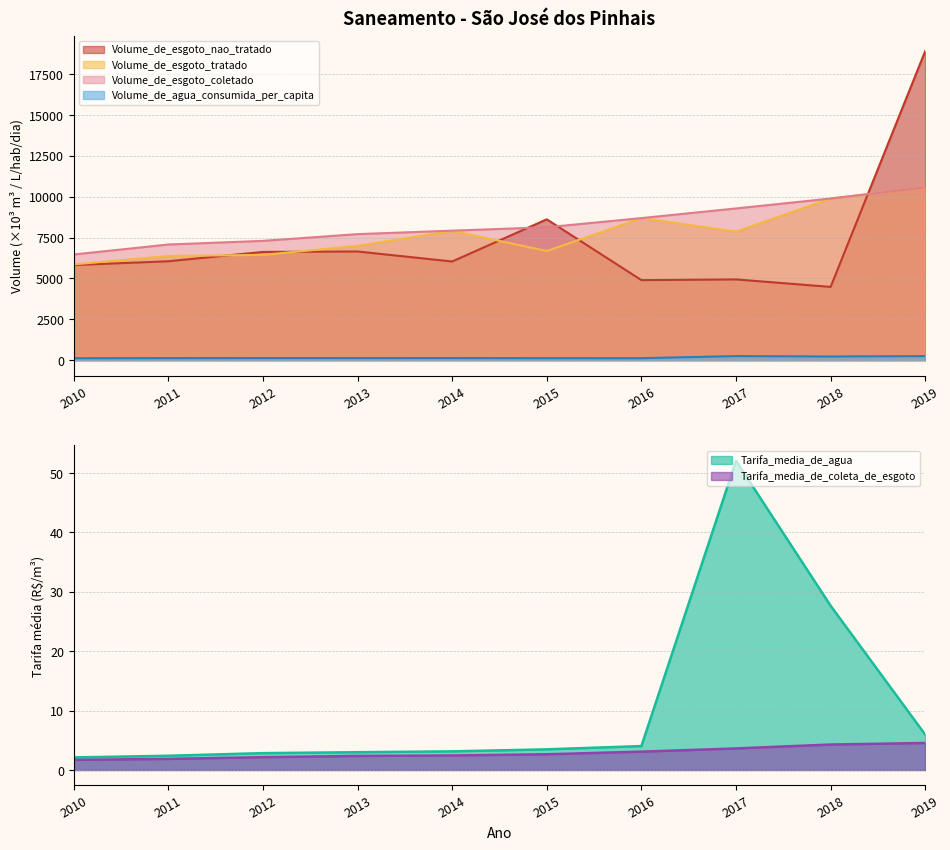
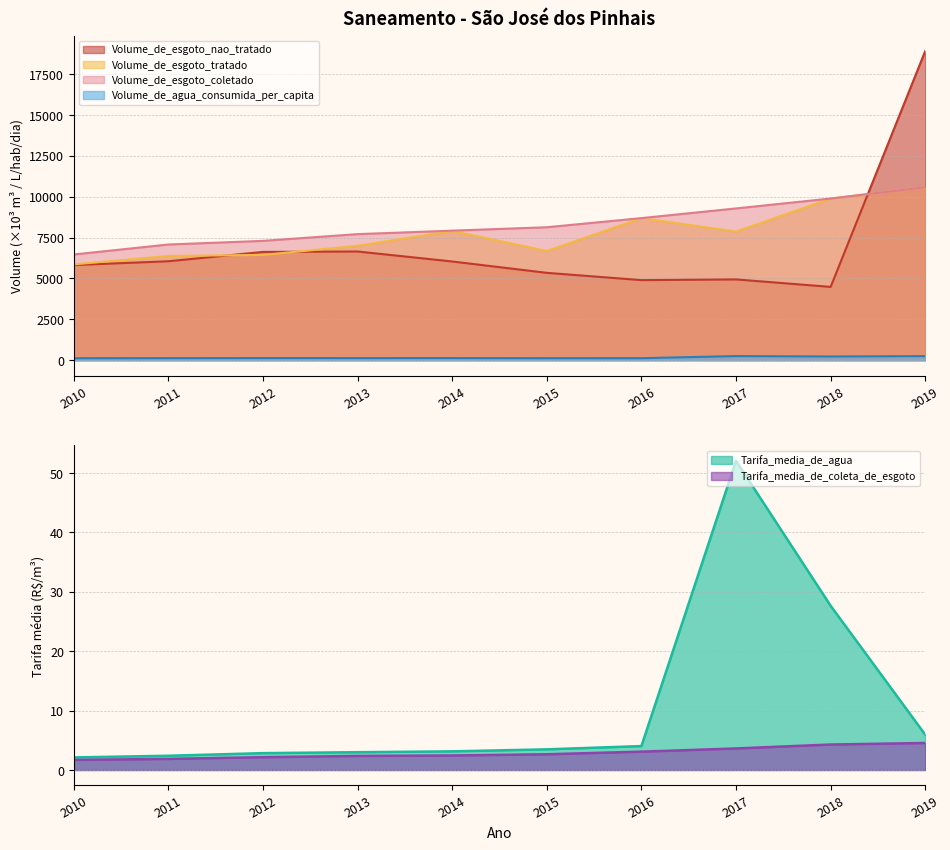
  {
    "Saneamento - São José dos Pinhais": {
      "Volume_de_esgoto_nao_tratado": {
        "2011": 6100,
        "2012": 6600,
        "2013": 6700,
        "2014": 6000,
-       "2015": 8600,
+       "2015": 5300,
        "2016": 4900,
        "2017": 4900,
        "2018": 4500,
        "2019": 18900
      },
      "Volume_de_esgoto_tratado": {
        "2011": 6400,
        "2012": 6400,
        "2013": 7000,
        "2015": 6700,
        "2017": 7900
      },
      "Volume_de_esgoto_coletado": {
        "2010": 6500,
        "2011": 7100,
        "2012": 7300,
        "2013": 7700,
        "2015": 8100,
        "2017": 9300
      },
      "Volume_de_agua_consumida_per_capita": {
        "2010": 100,
        "2011": 100,
        "2012": 100,
        "2013": 100,
        "2014": 100,
        "2015": 100,
        "2016": 100,
        "2017": 300,
        "2018": 200,
        "2019": 200
      }
    }
  }
